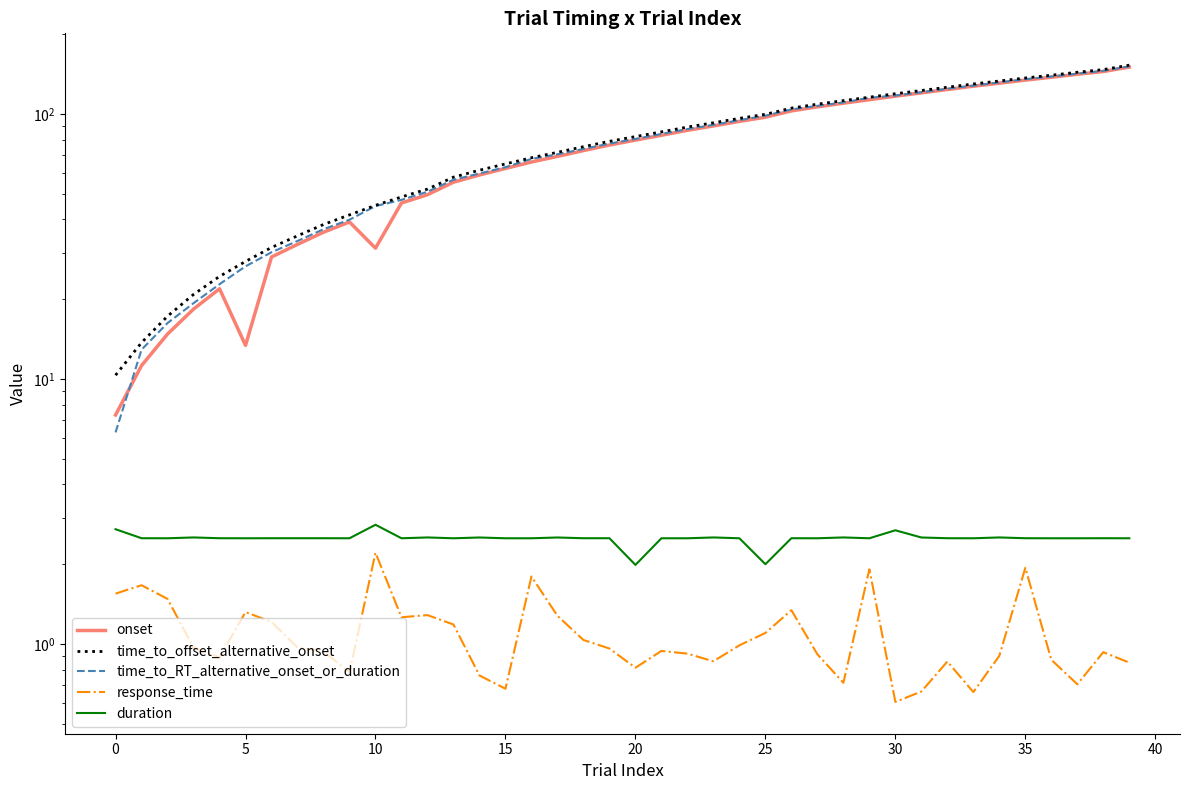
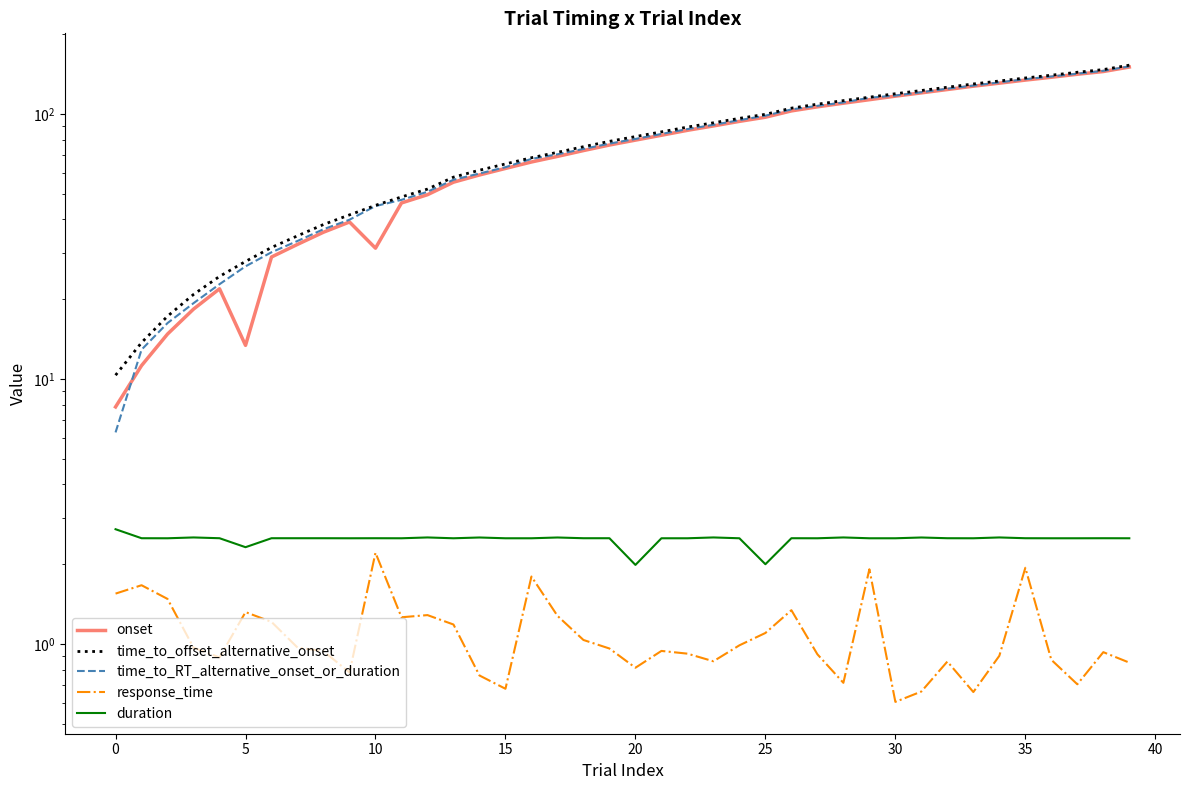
  {
    "onset": {
-     "0": 7.3,
+     "0": 7.8,
      "5": 13,
      "10": 31
    },
    "time_to_offset_alternative_onset": {
      "0": 10.3,
      "5": 28,
      "15": 65
    },
    "time_to_RT_alternative_onset_or_duration": {
      "0": 6.3,
      "5": 27
    },
    "response_time": {
      "0": 1.6,
      "5": 1.3,
      "10": 2.2,
      "15": 0.68,
      "20": 0.8,
      "25": 1.1,
      "30": 0.6,
      "35": 1.9
    },
    "duration": {
      "0": 2.7,
-     "5": 2.5,
-     "10": 2.8,
+     "5": 2.3,
+     "10": 2.5,
      "15": 2.5,
      "20": 2.0,
      "25": 2.0,
-     "30": 2.7,
+     "30": 2.5,
      "35": 2.5
    }
  }
